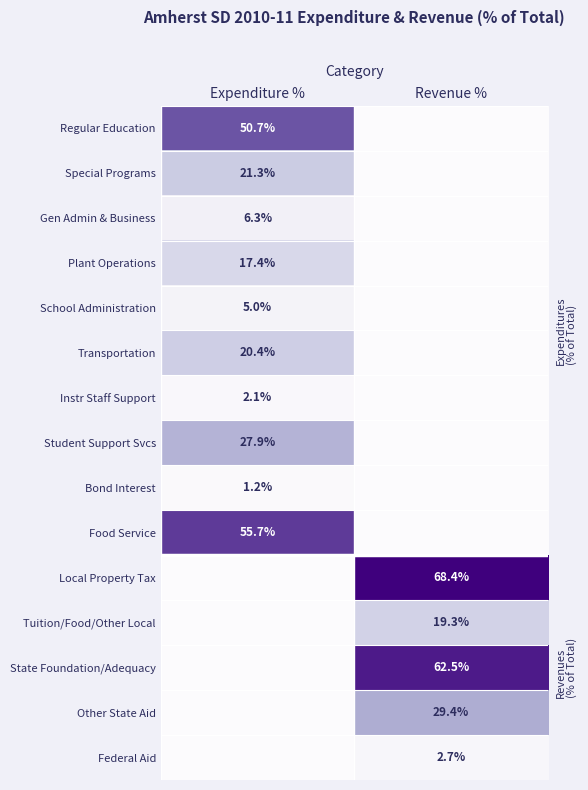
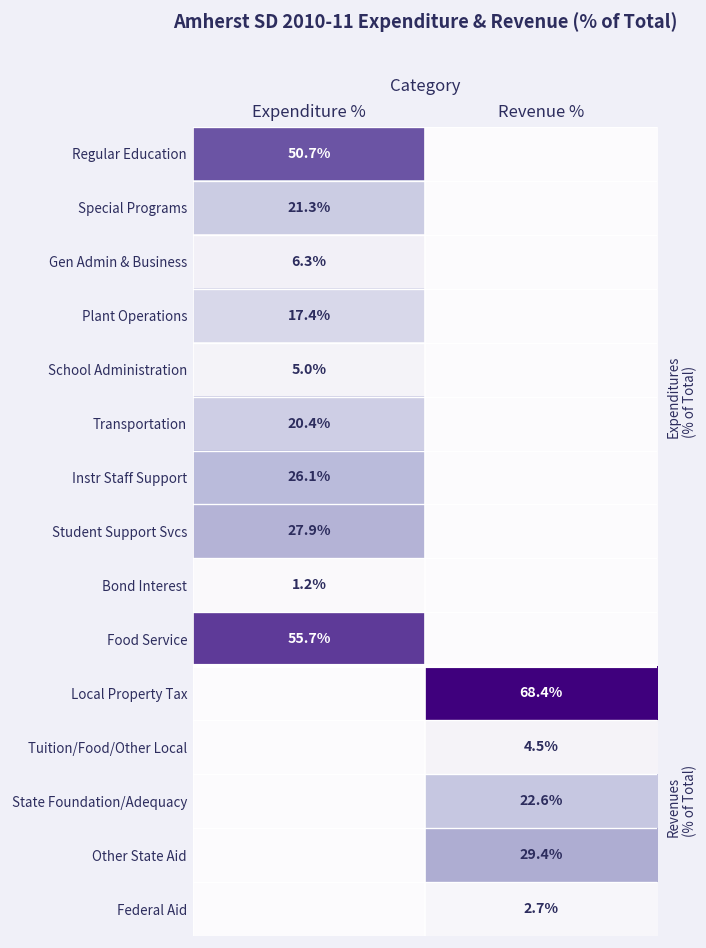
  {
    "Regular Education": {
      "Expenditure %": "50.7%"
    },
    "Special Programs": {
      "Expenditure %": "21.3%"
    },
    "Gen Admin & Business": {
      "Expenditure %": "6.3%"
    },
    "Plant Operations": {
      "Expenditure %": "17.4%"
    },
    "School Administration": {
      "Expenditure %": "5.0%"
    },
    "Transportation": {
      "Expenditure %": "20.4%"
    },
    "Instr Staff Support": {
-     "Expenditure %": "2.1%"
+     "Expenditure %": "26.1%"
    },
    "Student Support Svcs": {
      "Expenditure %": "27.9%"
    },
    "Bond Interest": {
      "Expenditure %": "1.2%"
    },
    "Food Service": {
      "Expenditure %": "55.7%"
    },
    "Local Property Tax": {
      "Revenue %": "68.4%"
    },
    "Tuition/Food/Other Local": {
-     "Revenue %": "19.3%"
+     "Revenue %": "4.5%"
    },
    "State Foundation/Adequacy": {
-     "Revenue %": "62.5%"
+     "Revenue %": "22.6%"
    },
    "Other State Aid": {
      "Revenue %": "29.4%"
    },
    "Federal Aid": {
      "Revenue %": "2.7%"
    }
  }
